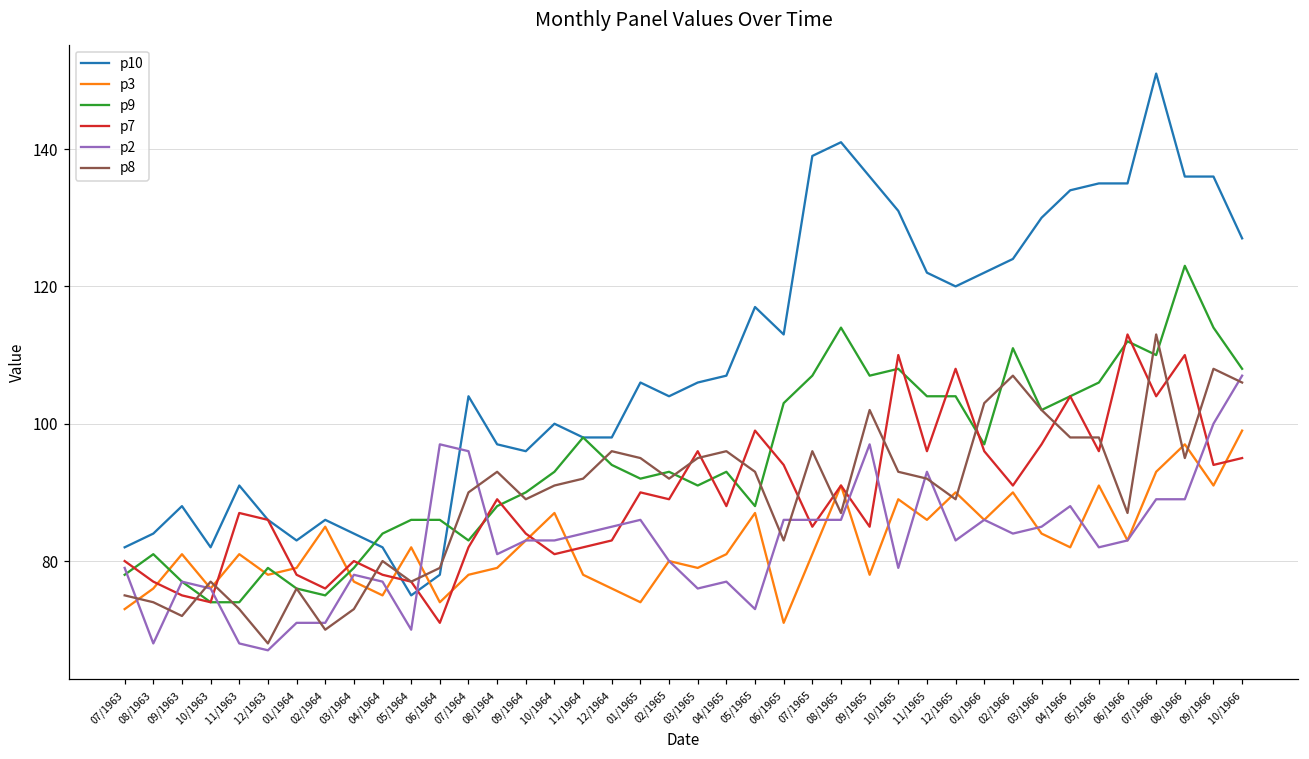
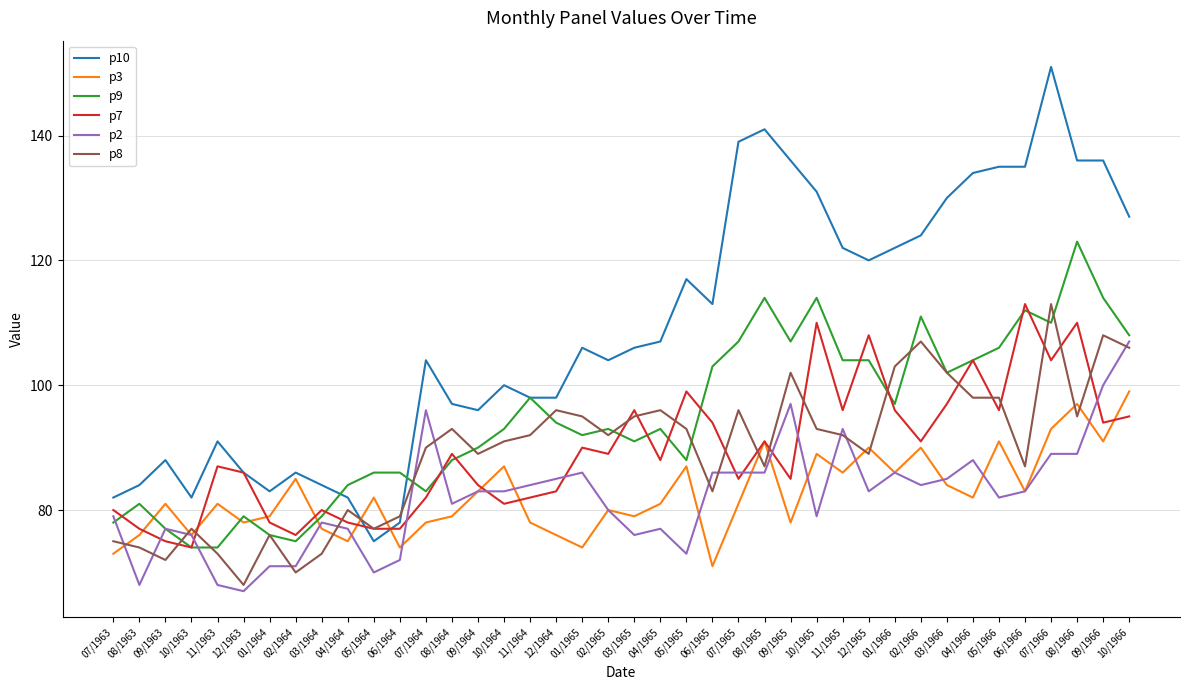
  {
    "p9": {
      "07/1963": 78,
      "08/1963": 81,
      "11/1963": 74,
      "12/1963": 79,
      "02/1964": 75,
      "03/1964": 79,
      "04/1964": 84,
      "05/1964": 86,
      "06/1964": 86,
      "07/1964": 83,
      "08/1964": 88,
      "09/1964": 90,
      "10/1964": 93,
      "12/1964": 94,
      "01/1965": 92,
      "02/1965": 93,
      "03/1965": 91,
      "04/1965": 93,
      "05/1965": 88,
      "06/1965": 103,
      "07/1965": 107,
      "08/1965": 114,
      "09/1965": 107,
-     "10/1965": 108,
+     "10/1965": 114,
      "11/1965": 104,
      "12/1965": 104,
      "01/1966": 97,
      "02/1966": 111,
      "05/1966": 106,
      "06/1966": 112,
      "07/1966": 110,
      "08/1966": 123,
      "09/1966": 114,
      "10/1966": 108
    },
    "p7": {
      "07/1963": 80,
      "08/1963": 77,
      "09/1963": 75,
      "11/1963": 87,
      "01/1964": 78,
      "02/1964": 76,
      "03/1964": 80,
      "04/1964": 78,
-     "06/1964": 71,
+     "06/1964": 77,
      "07/1964": 82,
      "08/1964": 89,
      "09/1964": 84,
      "10/1964": 81,
      "11/1964": 82,
      "12/1964": 83,
      "01/1965": 90,
      "02/1965": 89,
      "03/1965": 96,
      "04/1965": 88,
      "05/1965": 99,
      "06/1965": 94,
      "07/1965": 85,
      "09/1965": 85,
      "10/1965": 110,
      "11/1965": 96,
      "12/1965": 108,
      "01/1966": 96,
      "02/1966": 91,
      "03/1966": 97,
      "05/1966": 96,
      "06/1966": 113,
      "07/1966": 104,
      "08/1966": 110,
      "09/1966": 94,
      "10/1966": 95
    },
    "p2": {
      "07/1963": 79,
      "08/1963": 68,
      "11/1963": 68,
      "12/1963": 67,
      "01/1964": 71,
      "02/1964": 71,
      "03/1964": 78,
      "04/1964": 77,
      "05/1964": 70,
-     "06/1964": 97,
+     "06/1964": 72,
      "07/1964": 96,
      "08/1964": 81,
      "10/1964": 83,
      "11/1964": 84,
      "12/1964": 85,
      "01/1965": 86,
      "03/1965": 76,
      "04/1965": 77,
      "05/1965": 73,
      "06/1965": 86,
      "07/1965": 86,
      "08/1965": 86,
      "09/1965": 97,
      "10/1965": 79,
      "11/1965": 93,
      "12/1965": 83,
      "02/1966": 84,
      "03/1966": 85,
      "04/1966": 88,
      "05/1966": 82,
      "07/1966": 89,
      "08/1966": 89,
      "09/1966": 100,
      "10/1966": 107
    }
  }
